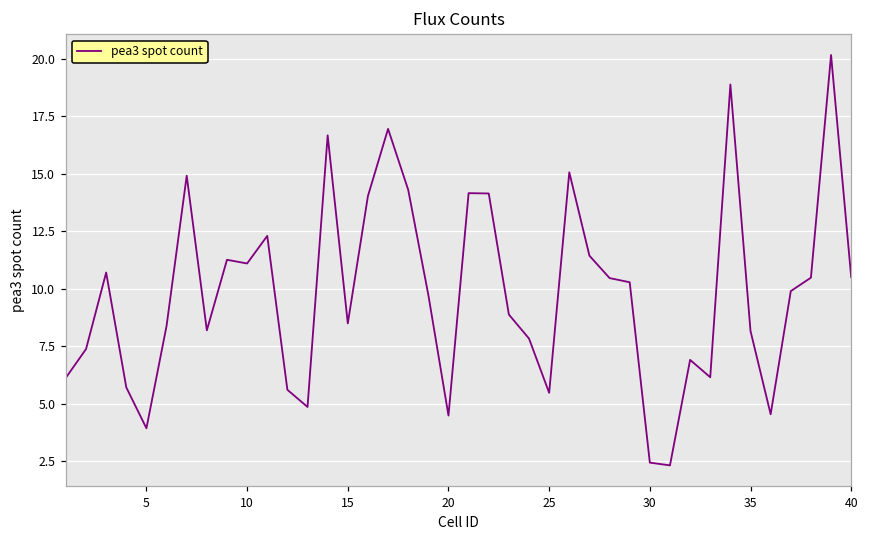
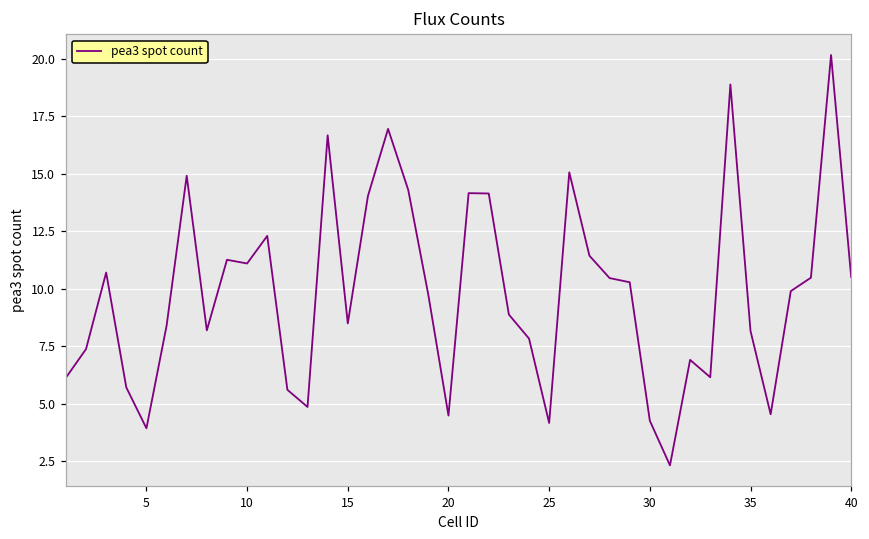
  {
    "5": 3.9,
    "10": 11.1,
    "15": 8.5,
    "20": 4.5,
-   "25": 5.5,
-   "30": 2.4,
+   "25": 4.2,
+   "30": 4.3,
    "35": 8.2,
    "40": 10.5
  }
